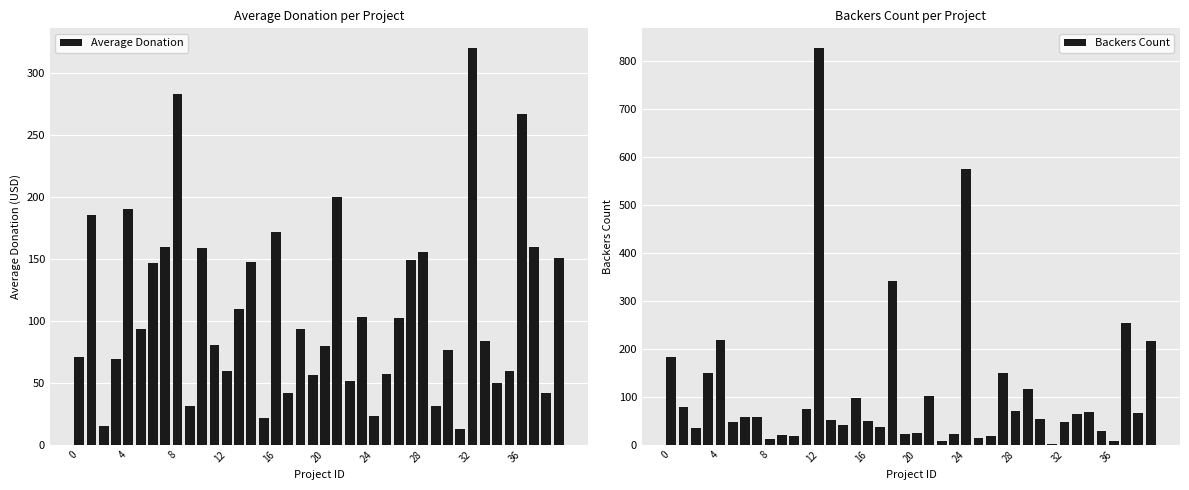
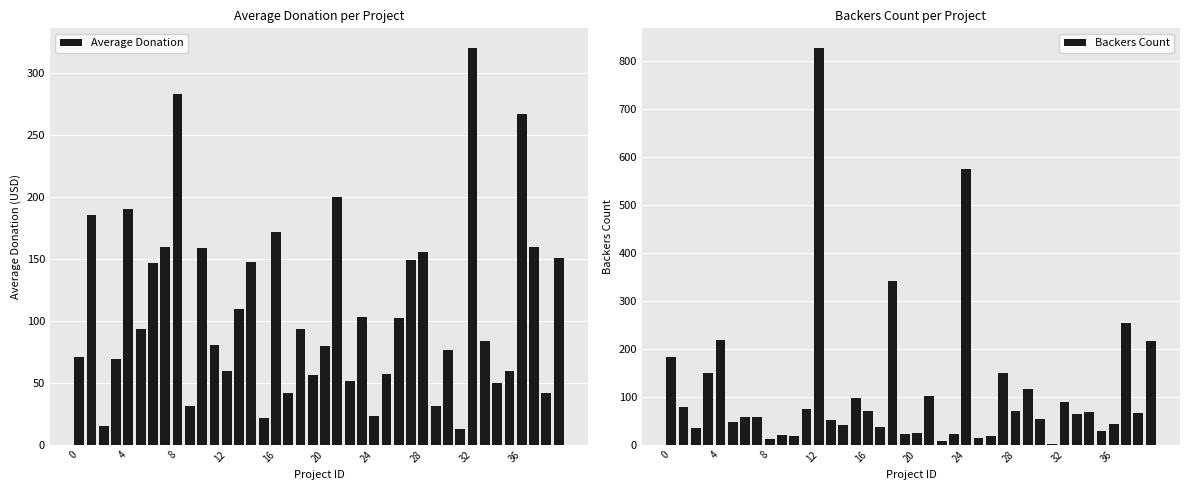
  {
    "Average Donation per Project": {
      "0": 71,
      "4": 191,
      "8": 283,
      "12": 60,
      "16": 172,
      "20": 80,
      "24": 23,
      "28": 156,
      "32": 320,
      "36": 267
    },
    "Backers Count per Project": {
      "0": 180,
      "4": 220,
      "8": 10,
      "12": 830,
-     "16": 50,
+     "16": 70,
      "20": 30,
      "24": 570,
      "28": 70,
-     "32": 50,
-     "36": 10
+     "32": 90,
+     "36": 40
    }
  }
